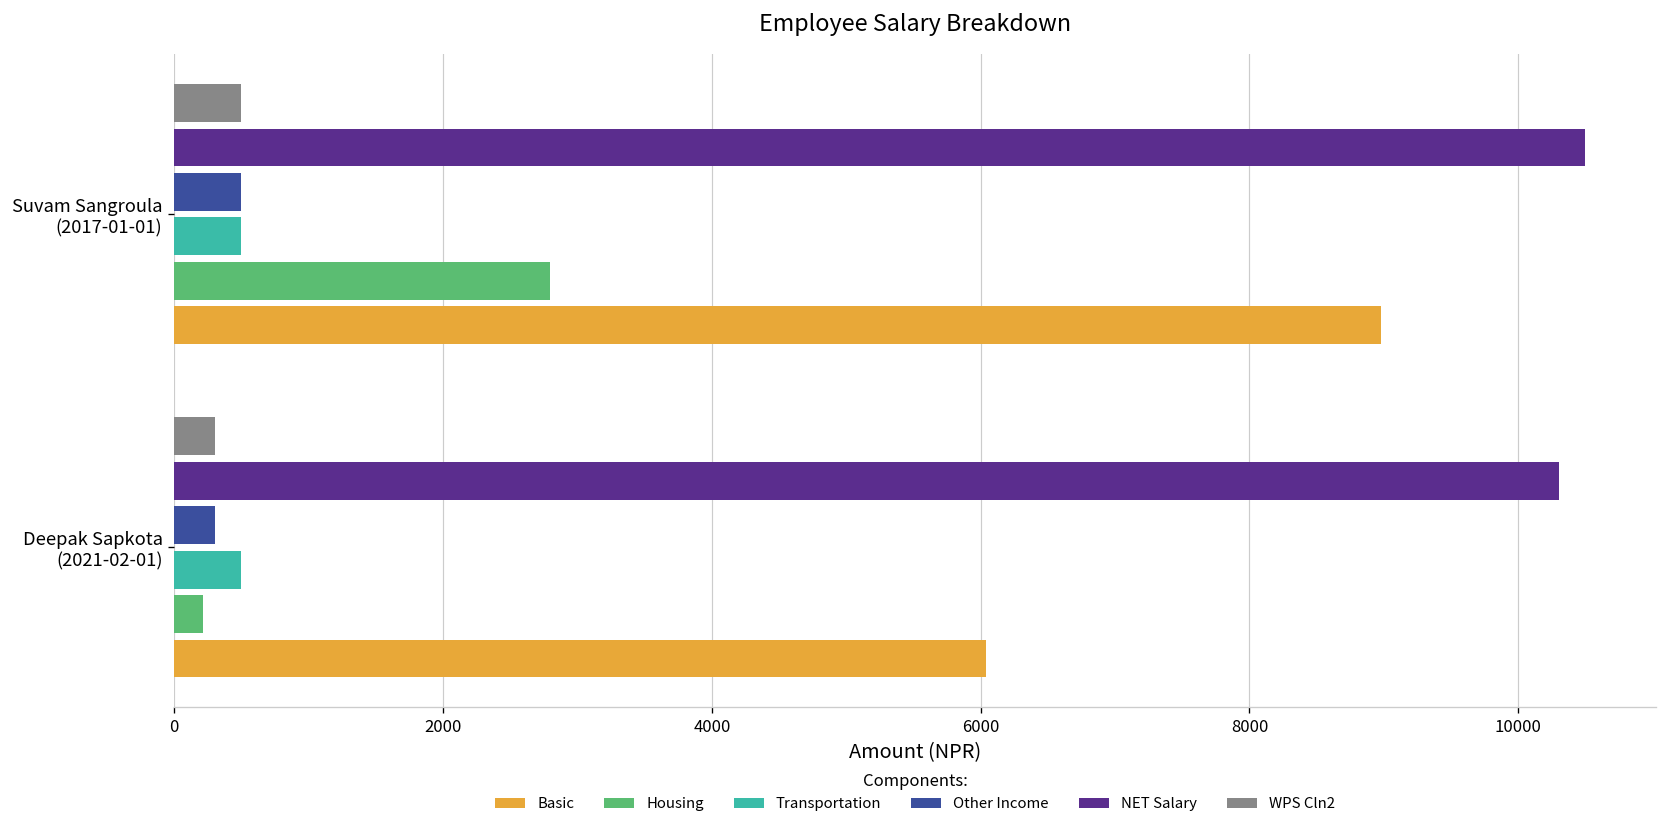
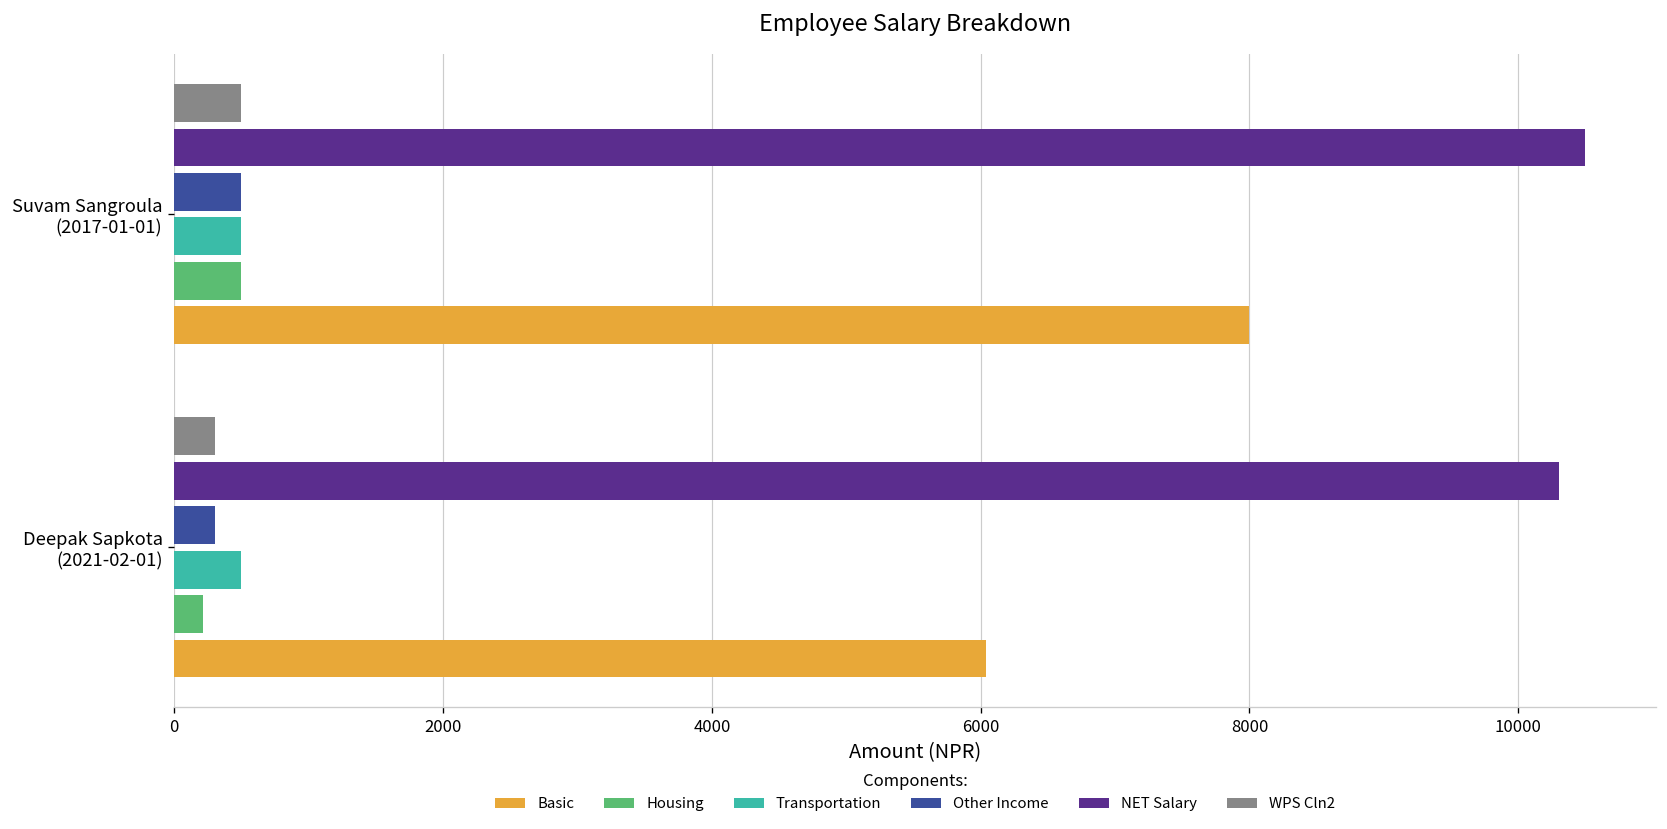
  {
    "Basic": {
-     "Suvam Sangroula (2017-01-01)": 8980,
+     "Suvam Sangroula (2017-01-01)": 8000,
      "Deepak Sapkota (2021-02-01)": 6040
    },
    "Housing": {
-     "Suvam Sangroula (2017-01-01)": 2790,
+     "Suvam Sangroula (2017-01-01)": 500,
      "Deepak Sapkota (2021-02-01)": 220
    },
    "Transportation": {
      "Suvam Sangroula (2017-01-01)": 500,
      "Deepak Sapkota (2021-02-01)": 500
    },
    "WPS Cln2": {
      "Suvam Sangroula (2017-01-01)": 500,
      "Deepak Sapkota (2021-02-01)": 300
    }
  }
